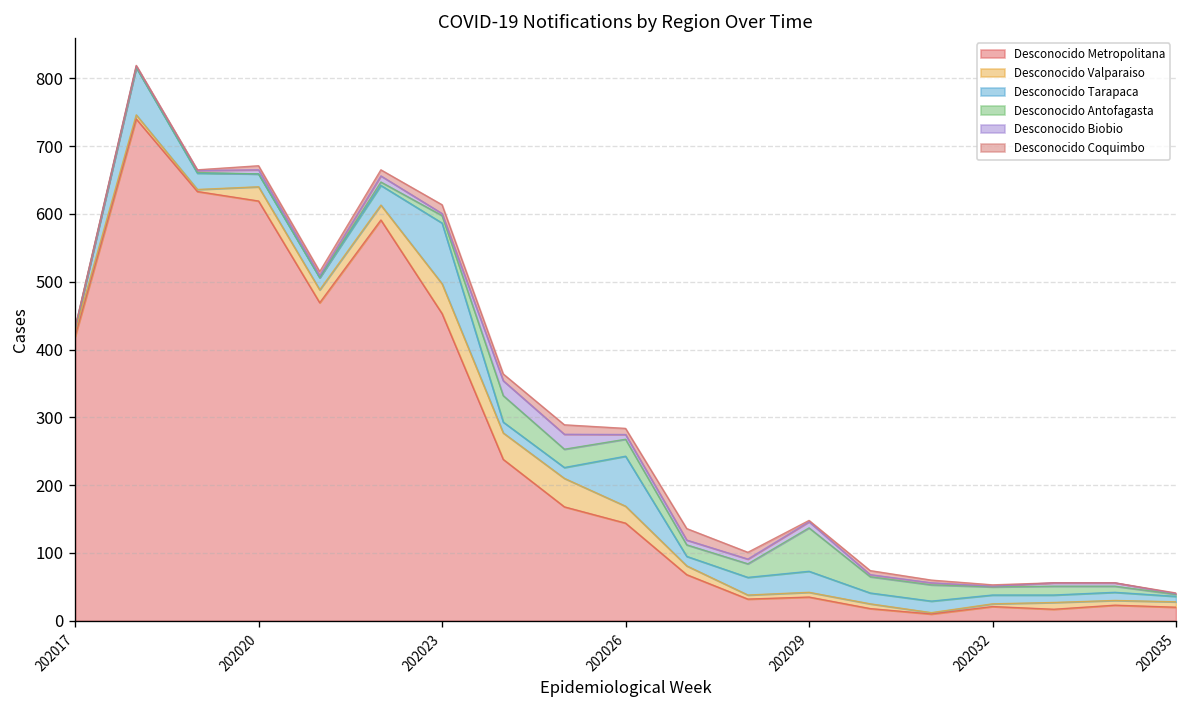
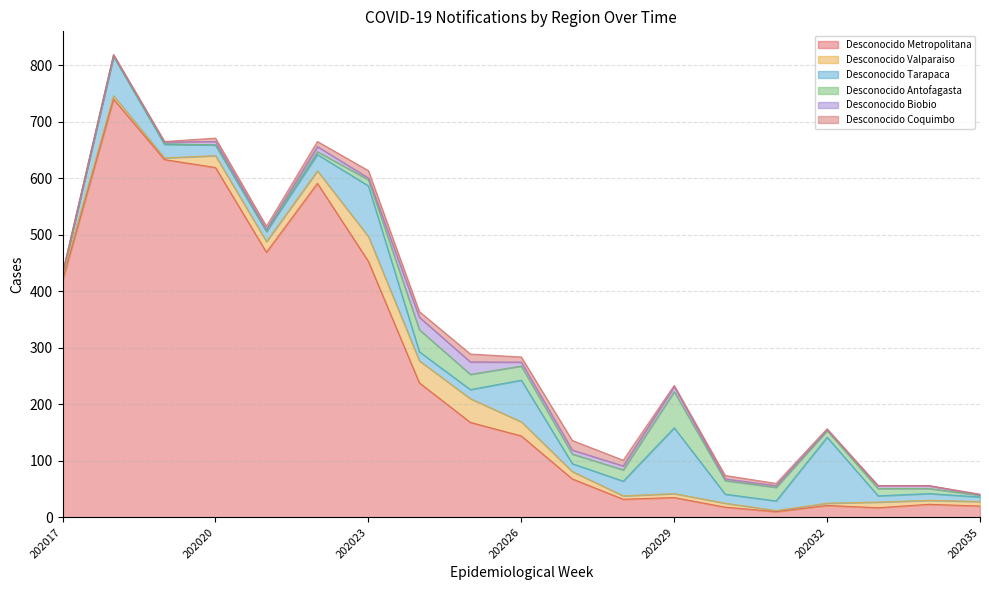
  {
    "Desconocido Tarapaca": {
      "202023": 90,
      "202026": 70,
-     "202029": 30,
-     "202032": 10
+     "202029": 120,
+     "202032": 120
    },
    "Desconocido Antofagasta": {
      "202026": 30,
      "202029": 60
    },
    "Desconocido Biobio": {
      "202020": 10,
      "202026": 10
    }
  }
